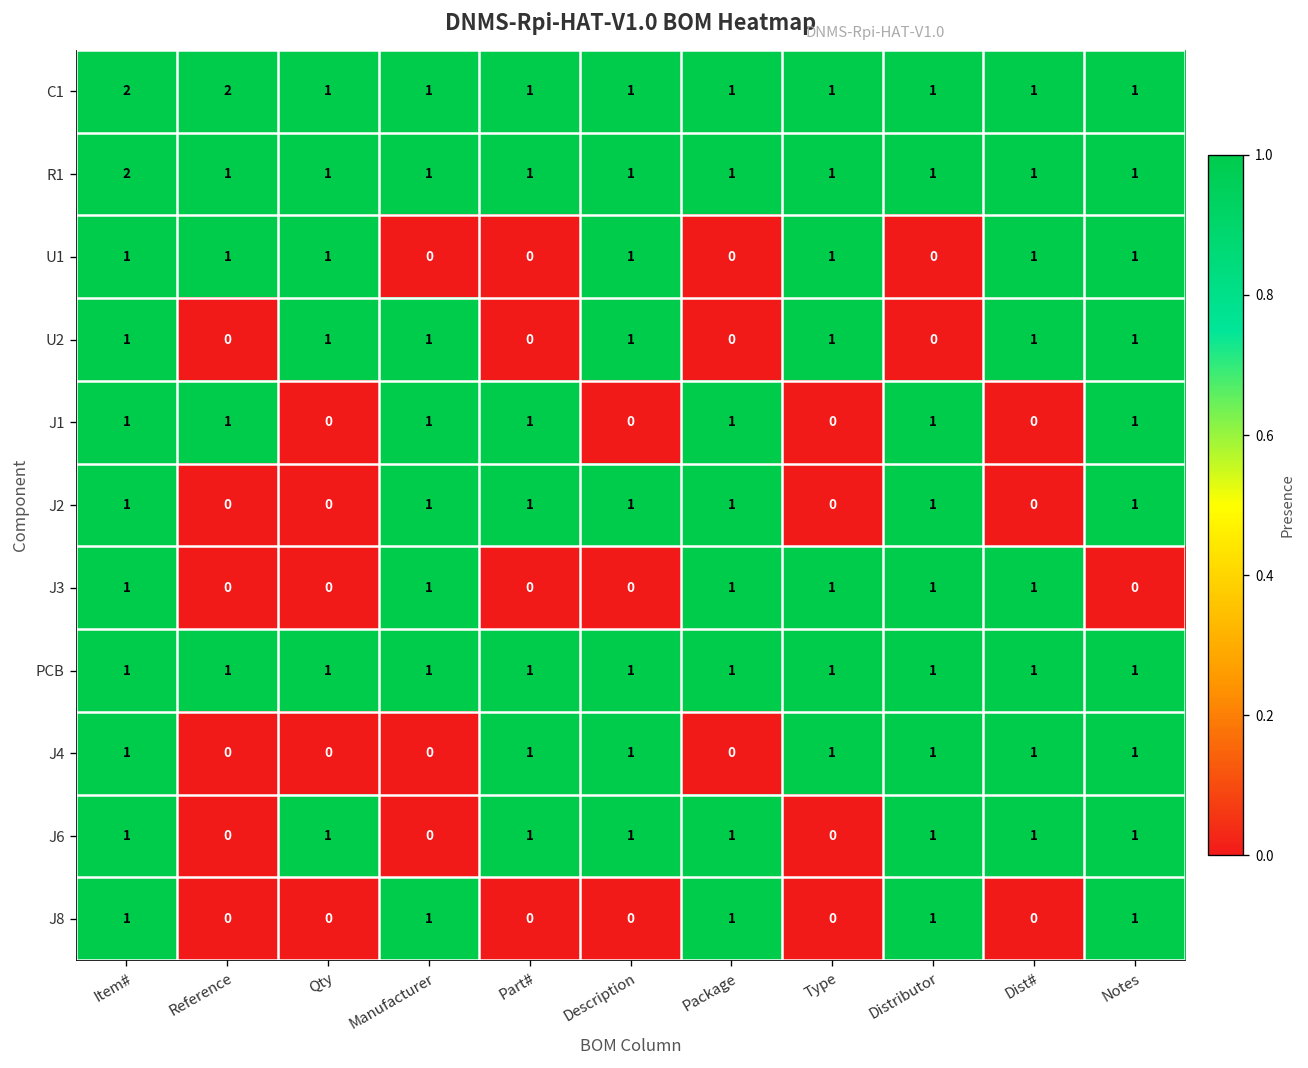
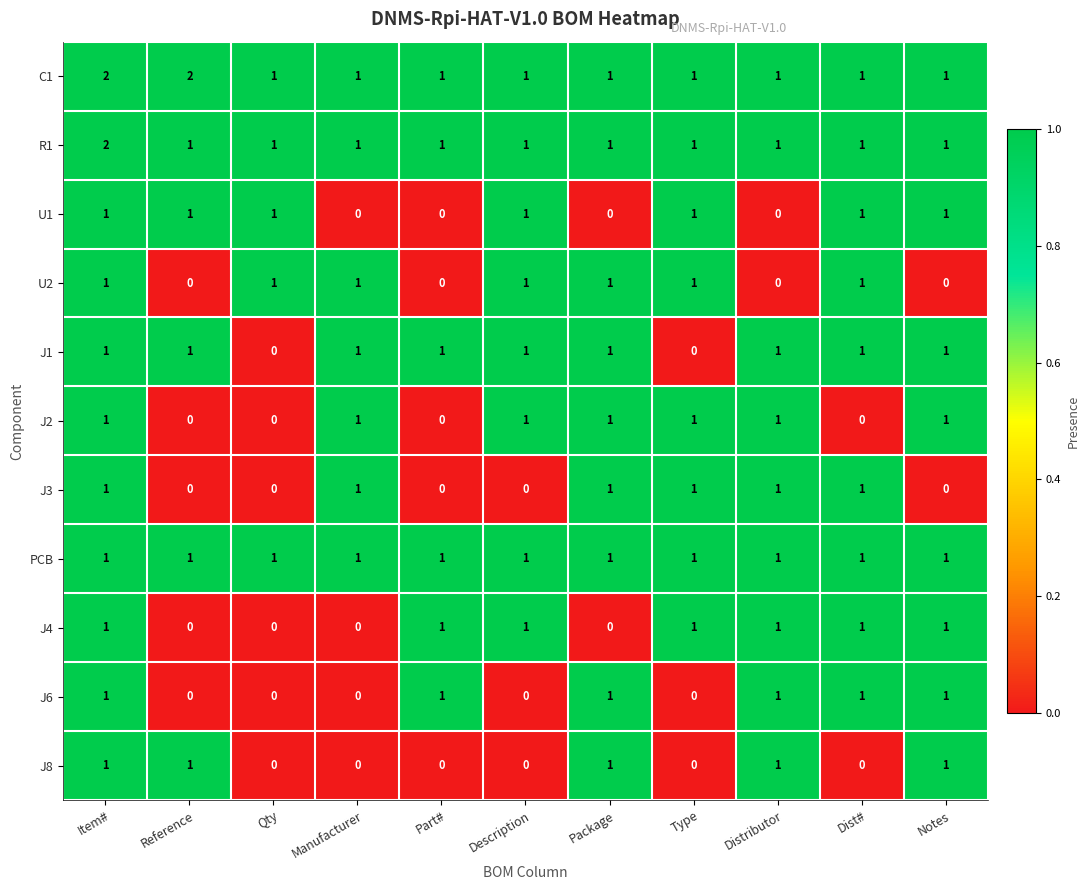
  {
    "C1": {
      "Item#": 2,
      "Reference": 2,
      "Qty": 1,
      "Manufacturer": 1,
      "Part#": 1,
      "Description": 1,
      "Package": 1,
      "Type": 1,
      "Distributor": 1,
      "Dist#": 1,
      "Notes": 1
    },
    "R1": {
      "Item#": 2,
      "Reference": 1,
      "Qty": 1,
      "Manufacturer": 1,
      "Part#": 1,
      "Description": 1,
      "Package": 1,
      "Type": 1,
      "Distributor": 1,
      "Dist#": 1,
      "Notes": 1
    },
    "U1": {
      "Item#": 1,
      "Reference": 1,
      "Qty": 1,
      "Manufacturer": 0,
      "Part#": 0,
      "Description": 1,
      "Package": 0,
      "Type": 1,
      "Distributor": 0,
      "Dist#": 1,
      "Notes": 1
    },
    "U2": {
      "Item#": 1,
      "Reference": 0,
      "Qty": 1,
      "Manufacturer": 1,
      "Part#": 0,
      "Description": 1,
-     "Package": 0,
+     "Package": 1,
      "Type": 1,
      "Distributor": 0,
      "Dist#": 1,
-     "Notes": 1
+     "Notes": 0
    },
    "J1": {
      "Item#": 1,
      "Reference": 1,
      "Qty": 0,
      "Manufacturer": 1,
      "Part#": 1,
-     "Description": 0,
+     "Description": 1,
      "Package": 1,
      "Type": 0,
      "Distributor": 1,
-     "Dist#": 0,
+     "Dist#": 1,
      "Notes": 1
    },
    "J2": {
      "Item#": 1,
      "Reference": 0,
      "Qty": 0,
      "Manufacturer": 1,
-     "Part#": 1,
+     "Part#": 0,
      "Description": 1,
      "Package": 1,
-     "Type": 0,
+     "Type": 1,
      "Distributor": 1,
      "Dist#": 0,
      "Notes": 1
    },
    "J3": {
      "Item#": 1,
      "Reference": 0,
      "Qty": 0,
      "Manufacturer": 1,
      "Part#": 0,
      "Description": 0,
      "Package": 1,
      "Type": 1,
      "Distributor": 1,
      "Dist#": 1,
      "Notes": 0
    },
    "PCB": {
      "Item#": 1,
      "Reference": 1,
      "Qty": 1,
      "Manufacturer": 1,
      "Part#": 1,
      "Description": 1,
      "Package": 1,
      "Type": 1,
      "Distributor": 1,
      "Dist#": 1,
      "Notes": 1
    },
    "J4": {
      "Item#": 1,
      "Reference": 0,
      "Qty": 0,
      "Manufacturer": 0,
      "Part#": 1,
      "Description": 1,
      "Package": 0,
      "Type": 1,
      "Distributor": 1,
      "Dist#": 1,
      "Notes": 1
    },
    "J6": {
      "Item#": 1,
      "Reference": 0,
-     "Qty": 1,
+     "Qty": 0,
      "Manufacturer": 0,
      "Part#": 1,
-     "Description": 1,
+     "Description": 0,
      "Package": 1,
      "Type": 0,
      "Distributor": 1,
      "Dist#": 1,
      "Notes": 1
    },
    "J8": {
      "Item#": 1,
-     "Reference": 0,
+     "Reference": 1,
      "Qty": 0,
-     "Manufacturer": 1,
+     "Manufacturer": 0,
      "Part#": 0,
      "Description": 0,
      "Package": 1,
      "Type": 0,
      "Distributor": 1,
      "Dist#": 0,
      "Notes": 1
    }
  }
